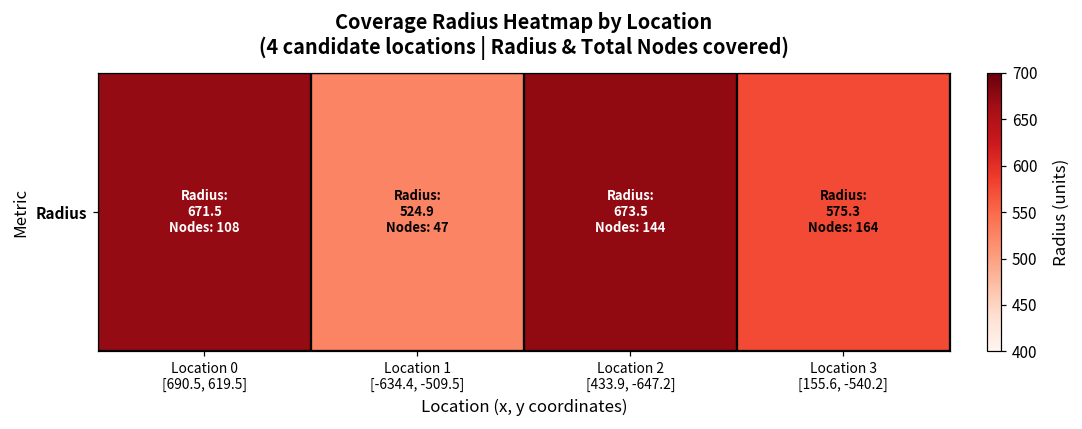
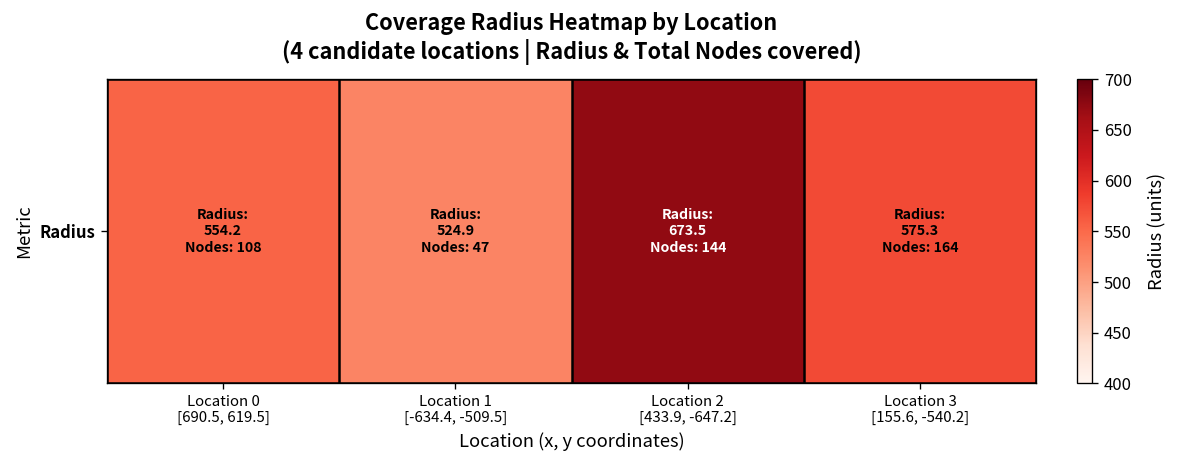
  {
    "Radius": {
-     "Location 0 [690.5, 619.5]": 671.5
+     "Location 0 [690.5, 619.5]": 554.2
    }
  }
